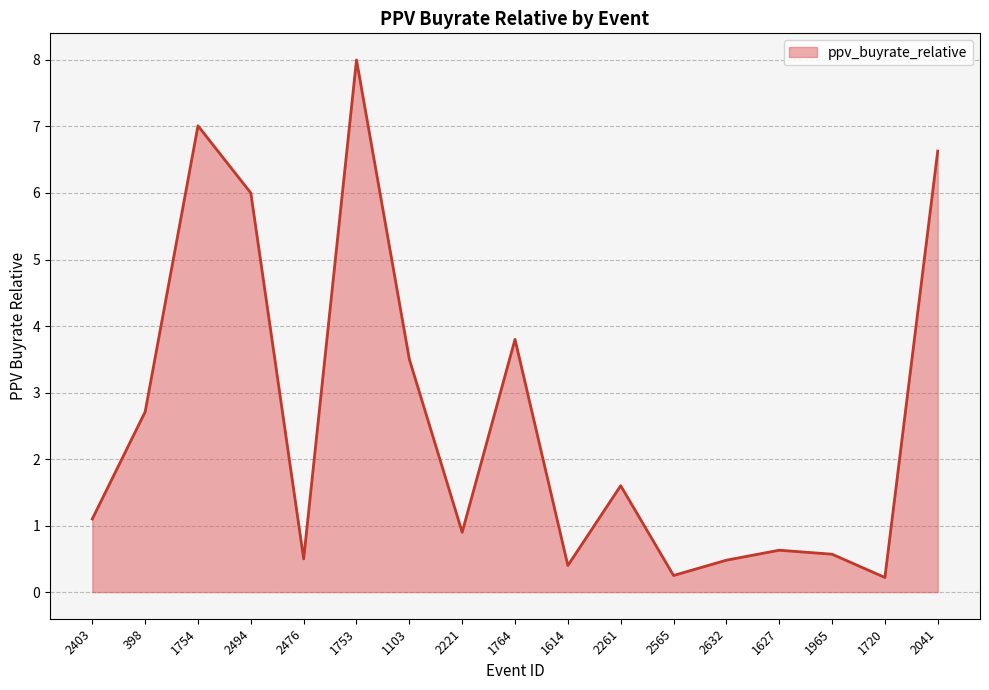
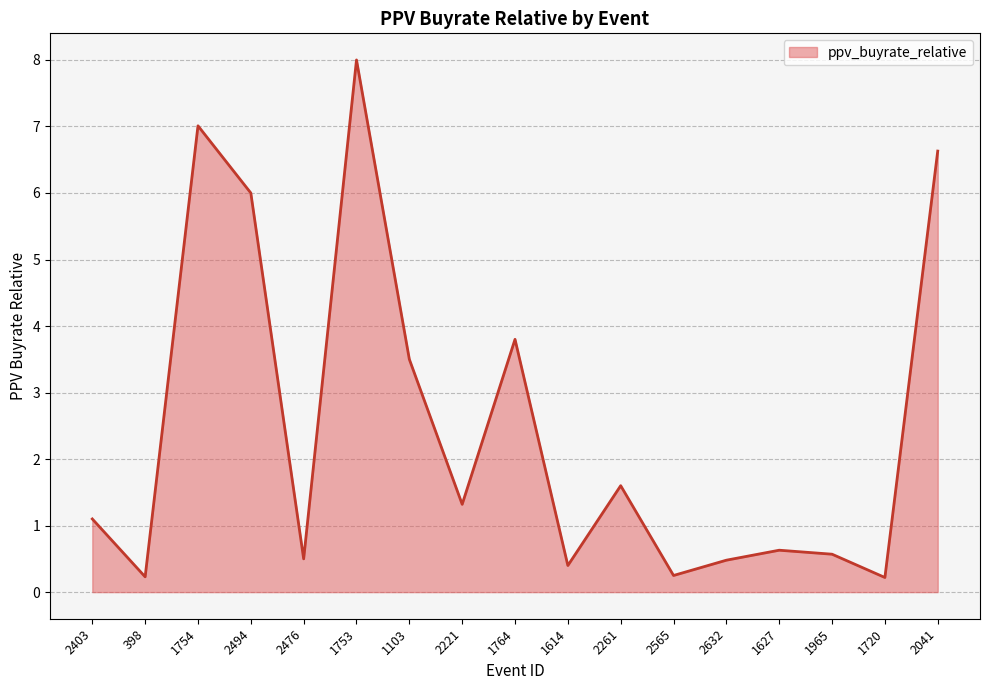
  {
    "2403": 1.1,
-   "398": 2.7,
+   "398": 0.2,
    "1754": 7.0,
    "2494": 6.0,
    "2476": 0.5,
    "1753": 8.0,
    "1103": 3.5,
-   "2221": 0.9,
+   "2221": 1.3,
    "1764": 3.8,
    "1614": 0.4,
    "2261": 1.6,
    "2565": 0.3,
    "2632": 0.5,
    "1627": 0.6,
    "1965": 0.6,
    "1720": 0.2,
    "2041": 6.6
  }
